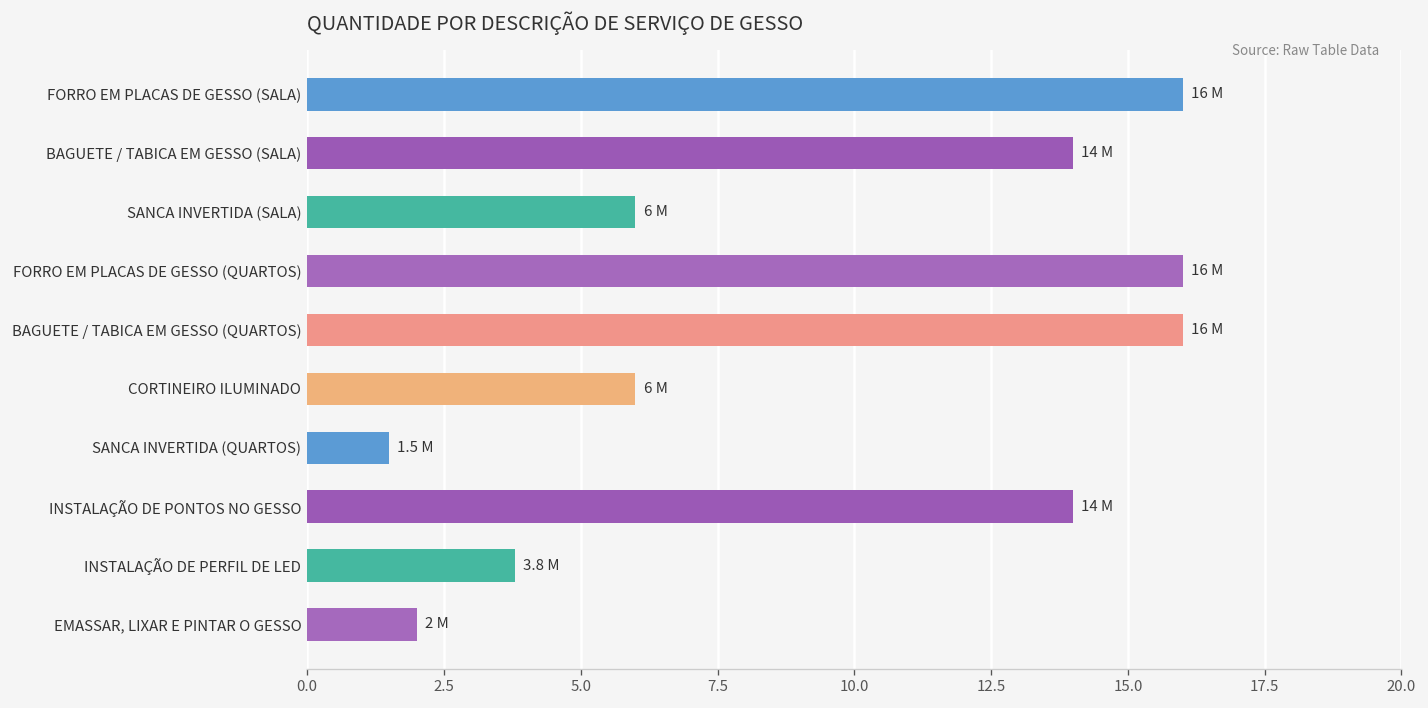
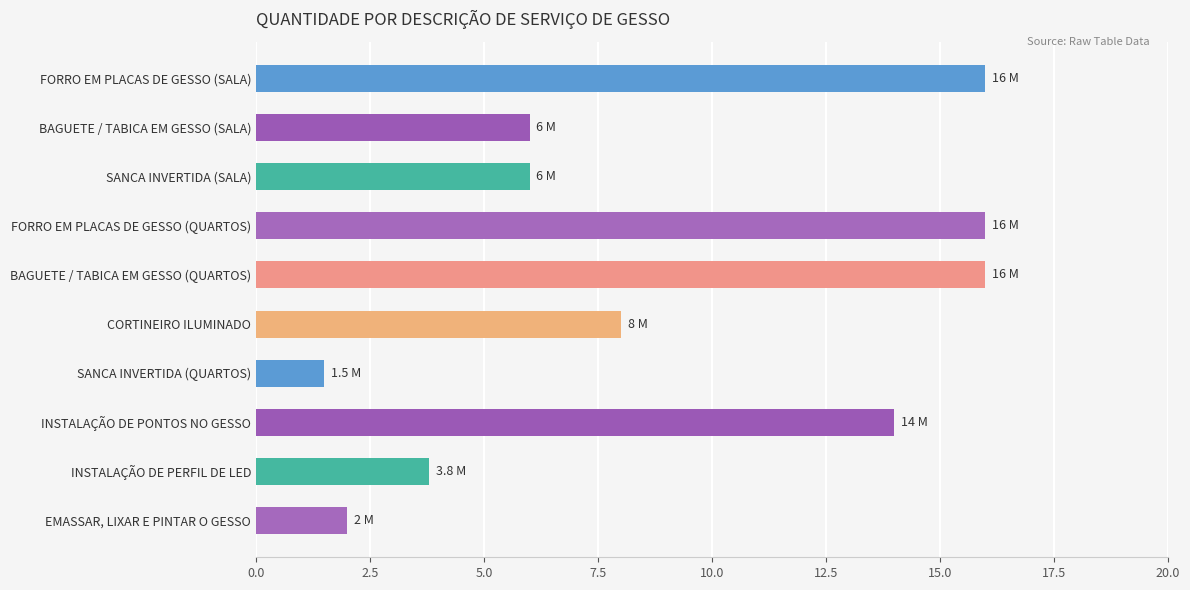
  {
    "FORRO EM PLACAS DE GESSO (SALA)": 16,
-   "BAGUETE / TABICA EM GESSO (SALA)": 14,
+   "BAGUETE / TABICA EM GESSO (SALA)": 6,
    "SANCA INVERTIDA (SALA)": 6,
    "FORRO EM PLACAS DE GESSO (QUARTOS)": 16,
    "BAGUETE / TABICA EM GESSO (QUARTOS)": 16,
-   "CORTINEIRO ILUMINADO": 6,
+   "CORTINEIRO ILUMINADO": 8,
    "SANCA INVERTIDA (QUARTOS)": 1.5,
    "INSTALAÇÃO DE PONTOS NO GESSO": 14,
    "INSTALAÇÃO DE PERFIL DE LED": 3.8,
    "EMASSAR, LIXAR E PINTAR O GESSO": 2
  }
